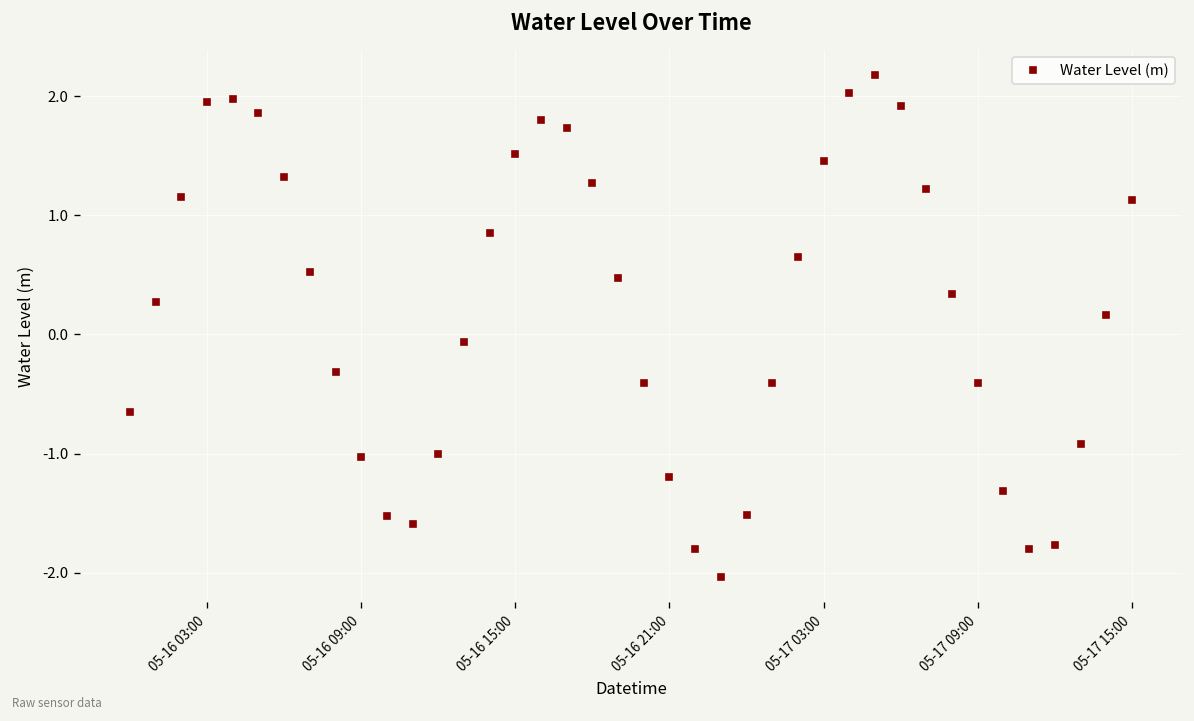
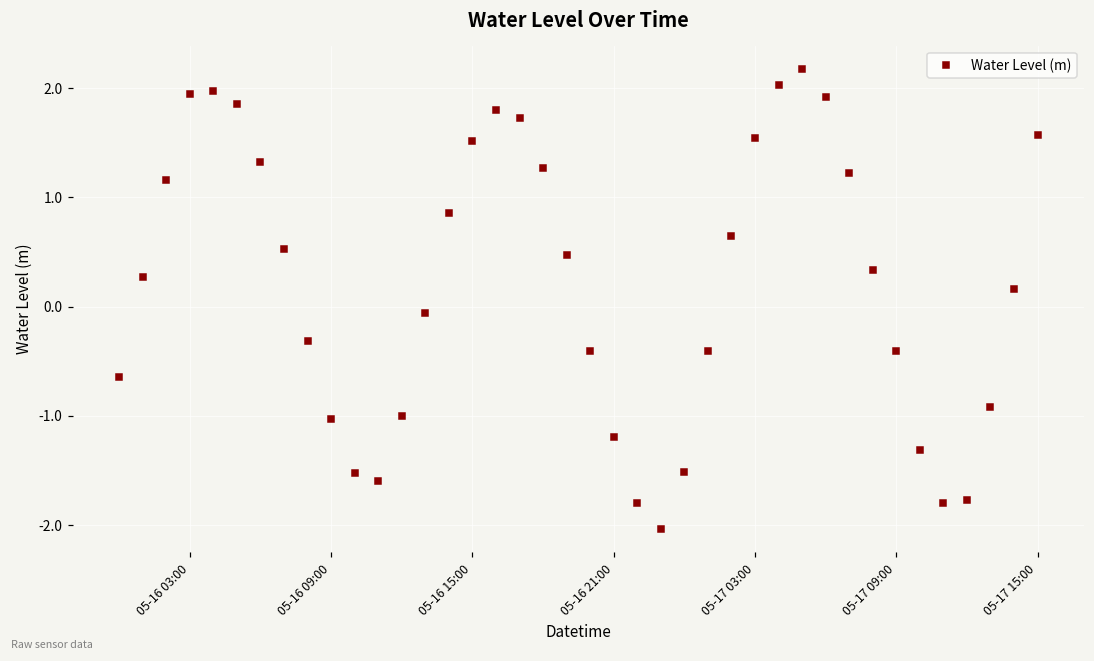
  {
    "05-16 03:00": 1.9,
    "05-16 09:00": -1.0,
    "05-16 15:00": 1.5,
    "05-16 21:00": -1.2,
-   "05-17 03:00": 1.46,
+   "05-17 03:00": 1.54,
    "05-17 09:00": -0.4,
-   "05-17 15:00": 1.1
+   "05-17 15:00": 1.6
  }
